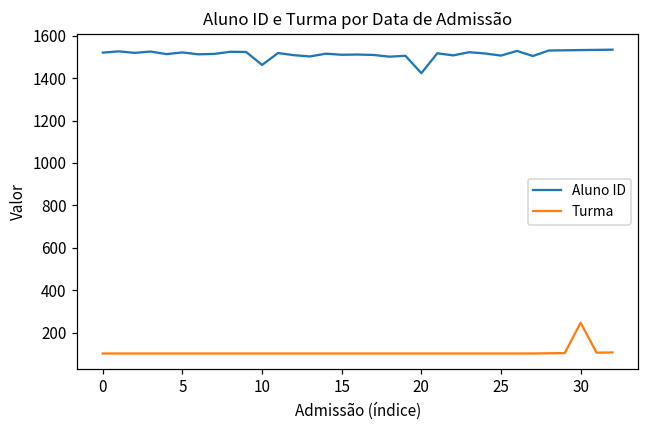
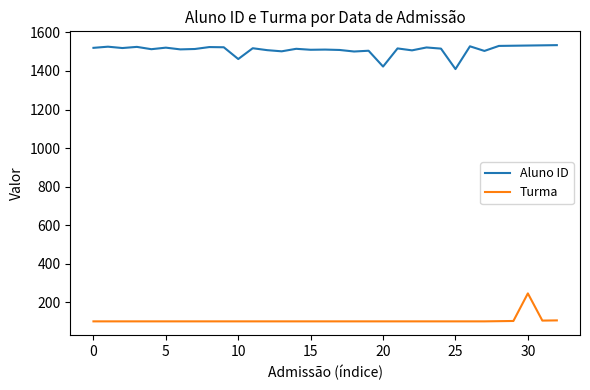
  {
    "Aluno ID": {
      "0": 1520,
      "5": 1520,
      "10": 1460,
      "15": 1510,
      "20": 1420,
-     "25": 1510,
+     "25": 1410,
      "30": 1530
    },
    "Turma": {
      "0": 100,
      "5": 100,
      "10": 100,
      "15": 100,
      "20": 100,
      "25": 100,
      "30": 250
    }
  }
